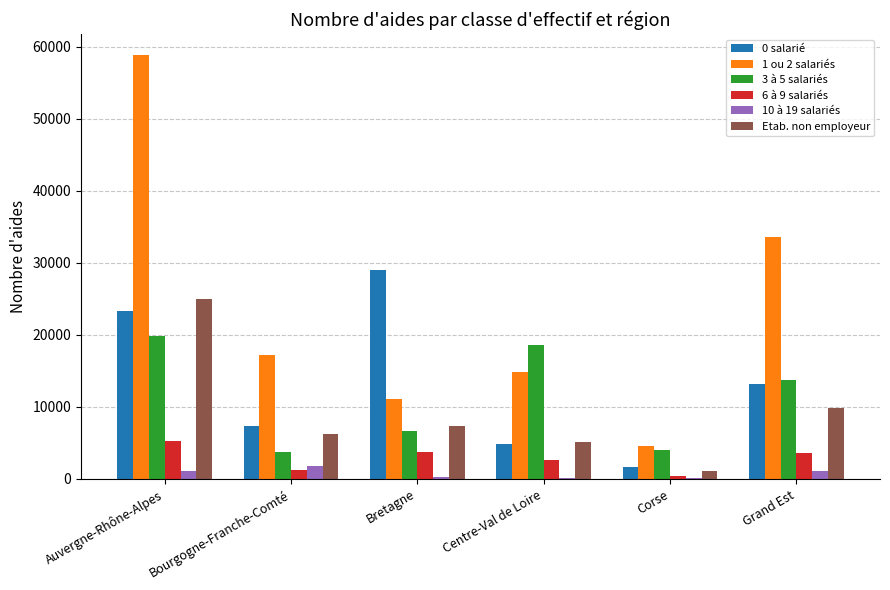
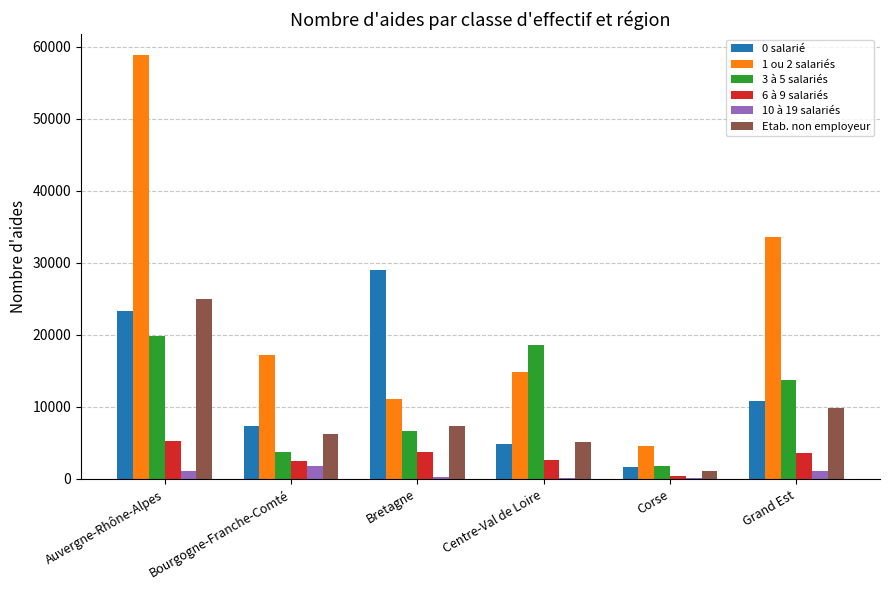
  {
    "0 salarié": {
      "Auvergne-Rhône-Alpes": 23000,
      "Bourgogne-Franche-Comté": 7000,
      "Bretagne": 29000,
      "Centre-Val de Loire": 5000,
      "Corse": 2000,
-     "Grand Est": 13000
+     "Grand Est": 11000
    },
    "1 ou 2 salariés": {
      "Auvergne-Rhône-Alpes": 59000,
      "Bourgogne-Franche-Comté": 17000,
      "Bretagne": 11000,
      "Centre-Val de Loire": 15000,
      "Corse": 5000,
      "Grand Est": 34000
    },
    "3 à 5 salariés": {
      "Auvergne-Rhône-Alpes": 20000,
      "Bourgogne-Franche-Comté": 4000,
      "Bretagne": 7000,
      "Centre-Val de Loire": 19000,
-     "Corse": 4000,
+     "Corse": 2000,
      "Grand Est": 14000
    },
    "6 à 9 salariés": {
      "Auvergne-Rhône-Alpes": 5000,
-     "Bourgogne-Franche-Comté": 1000,
+     "Bourgogne-Franche-Comté": 3000,
      "Bretagne": 4000,
      "Centre-Val de Loire": 3000,
      "Corse": 0,
      "Grand Est": 4000
    },
    "10 à 19 salariés": {
      "Auvergne-Rhône-Alpes": 1000,
      "Bourgogne-Franche-Comté": 2000,
      "Grand Est": 1000
    },
    "Etab. non employeur": {
      "Auvergne-Rhône-Alpes": 25000,
      "Bourgogne-Franche-Comté": 6000,
      "Bretagne": 7000,
      "Centre-Val de Loire": 5000,
      "Corse": 1000,
      "Grand Est": 10000
    }
  }
